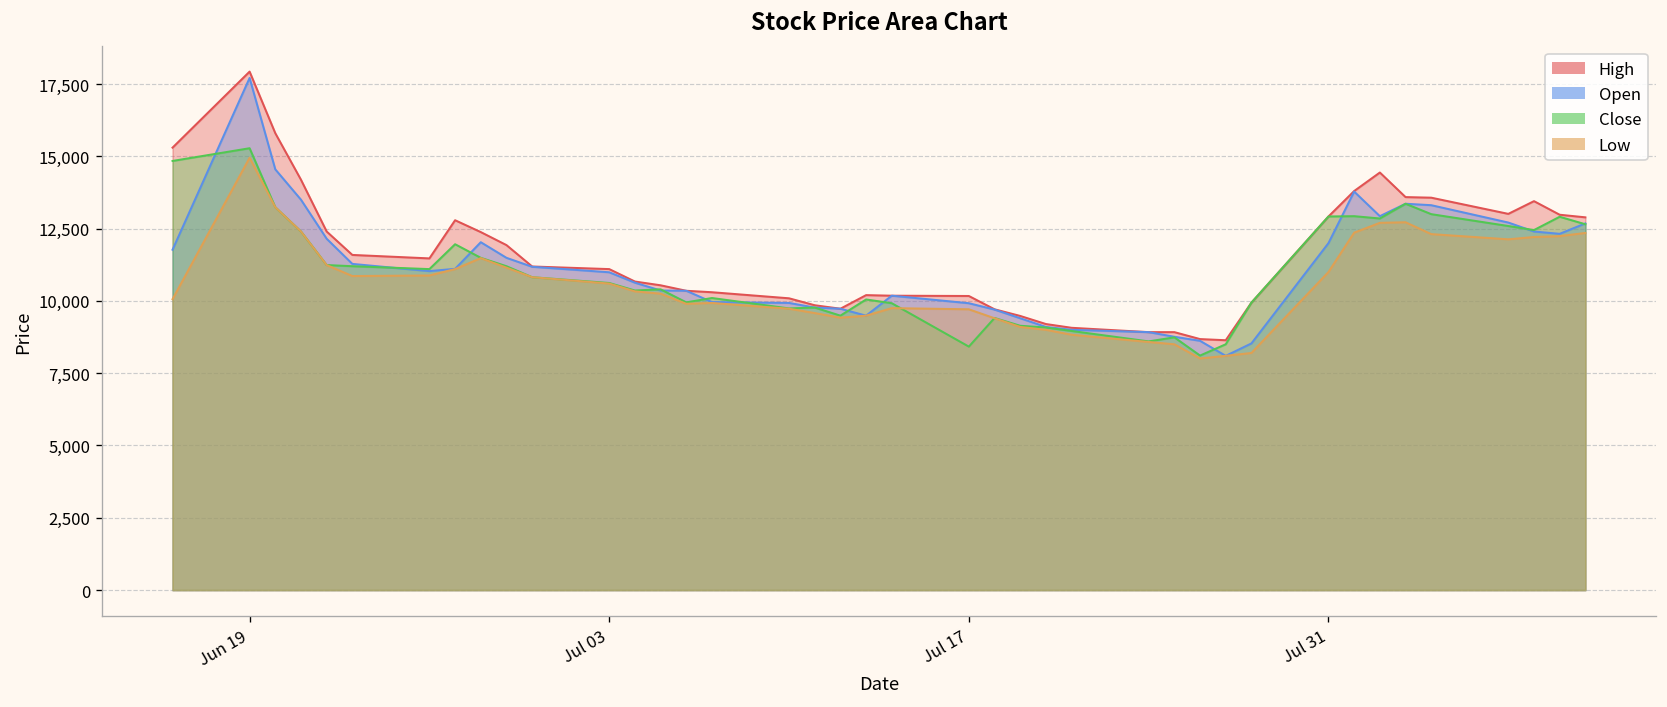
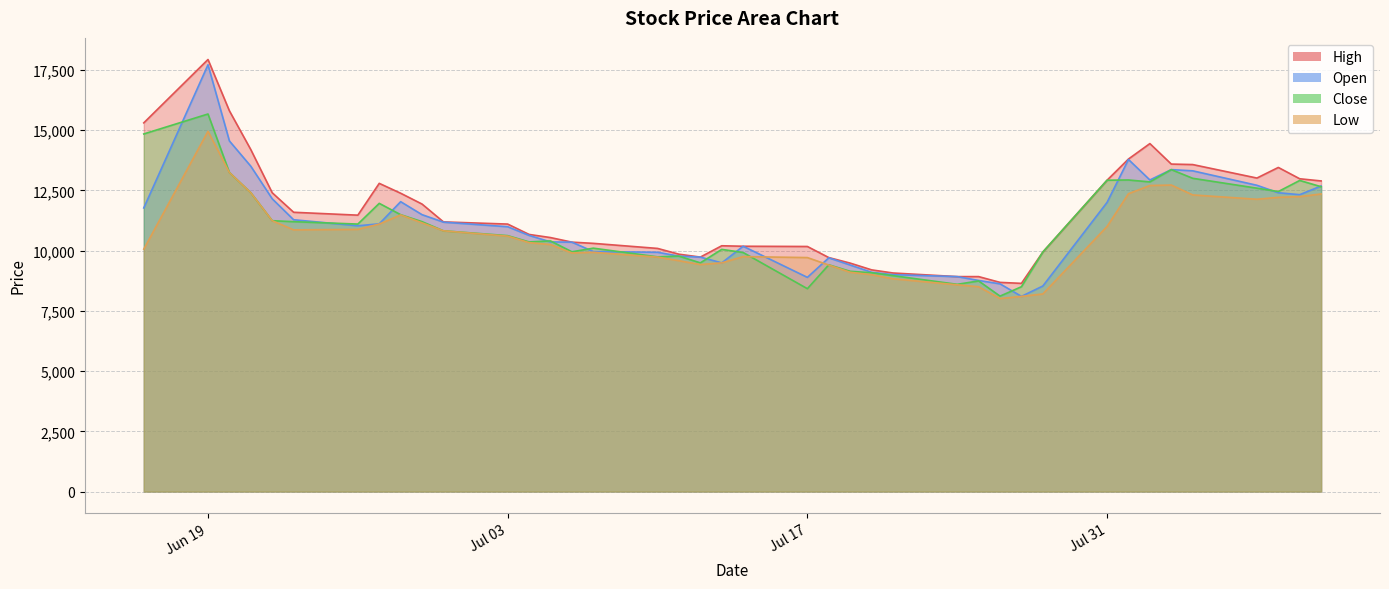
  {
    "Open": {
      "Jun 19": "17,700",
      "Jul 03": "11,000",
-     "Jul 17": "9,900",
+     "Jul 17": "8,900",
      "Jul 31": "12,000"
    },
    "Close": {
-     "Jun 19": "15,300",
+     "Jun 19": "15,700",
      "Jul 17": "8,400"
    }
  }
